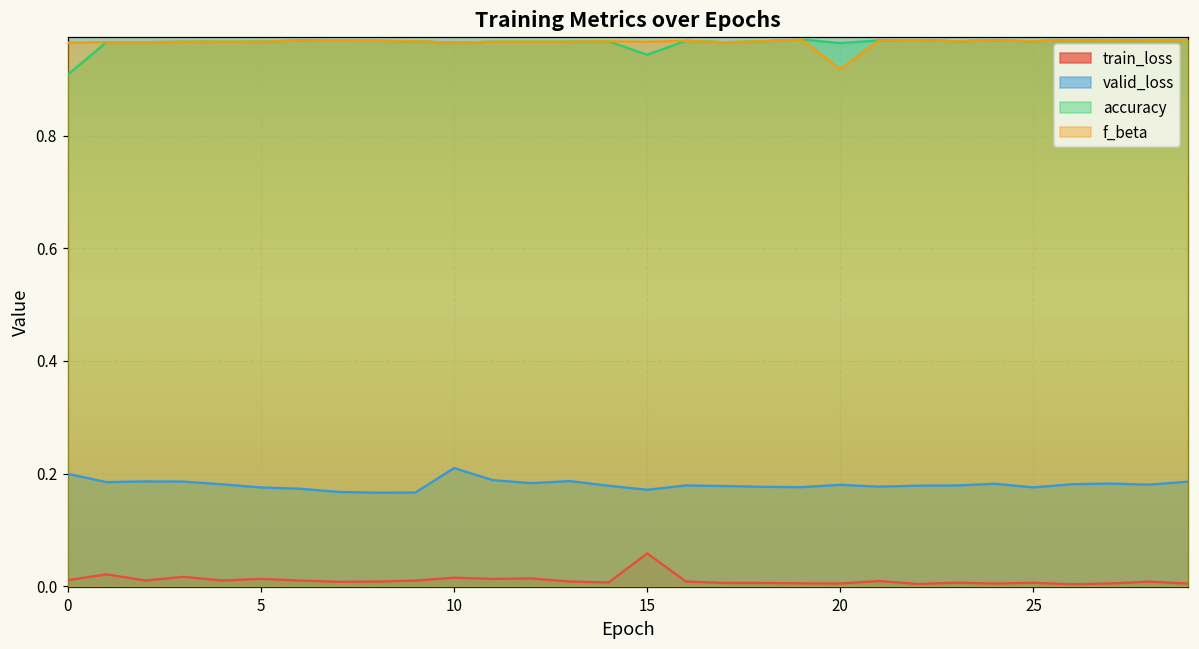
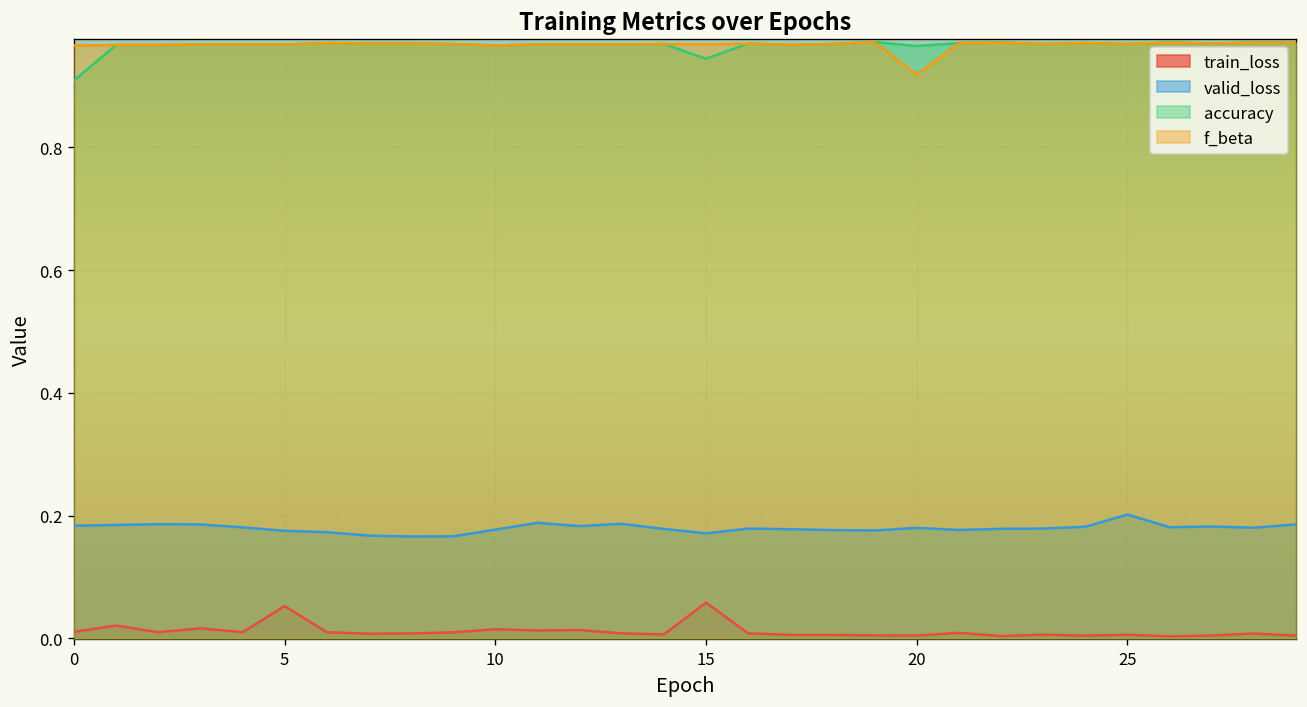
  {
    "train_loss": {
      "0": 0.01,
-     "5": 0.01,
+     "5": 0.05,
      "10": 0.02,
      "15": 0.06,
      "20": 0.00,
      "25": 0.01
    },
    "valid_loss": {
-     "0": 0.20,
+     "0": 0.18,
      "5": 0.18,
-     "10": 0.21,
+     "10": 0.18,
      "15": 0.17,
      "20": 0.18,
-     "25": 0.18
+     "25": 0.20
    },
    "accuracy": {
      "0": 0.91,
      "15": 0.94,
      "20": 0.96
    },
    "f_beta": {
      "0": 0.97,
      "15": 0.97,
      "20": 0.92
    }
  }
